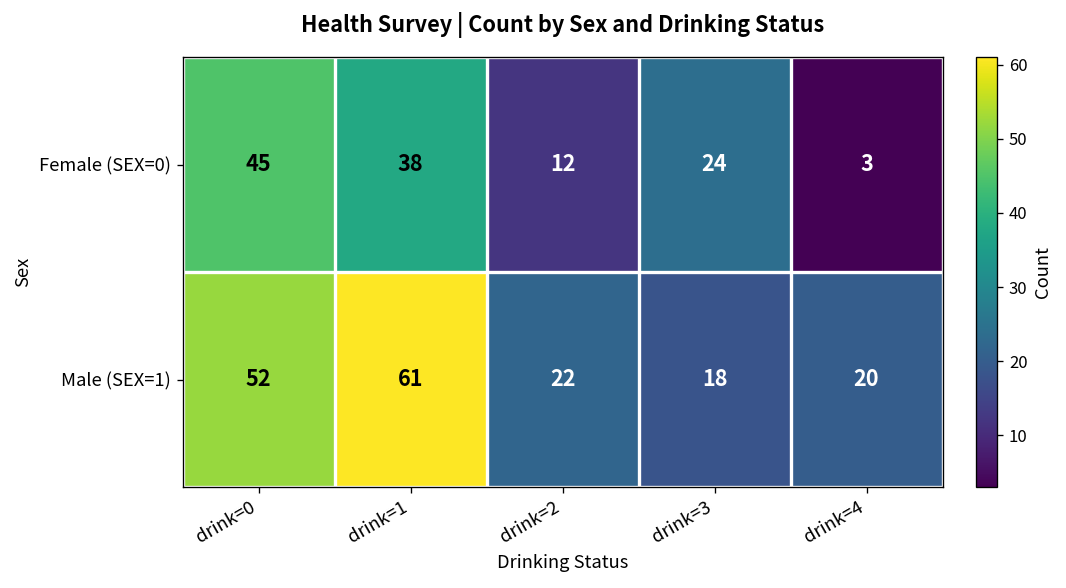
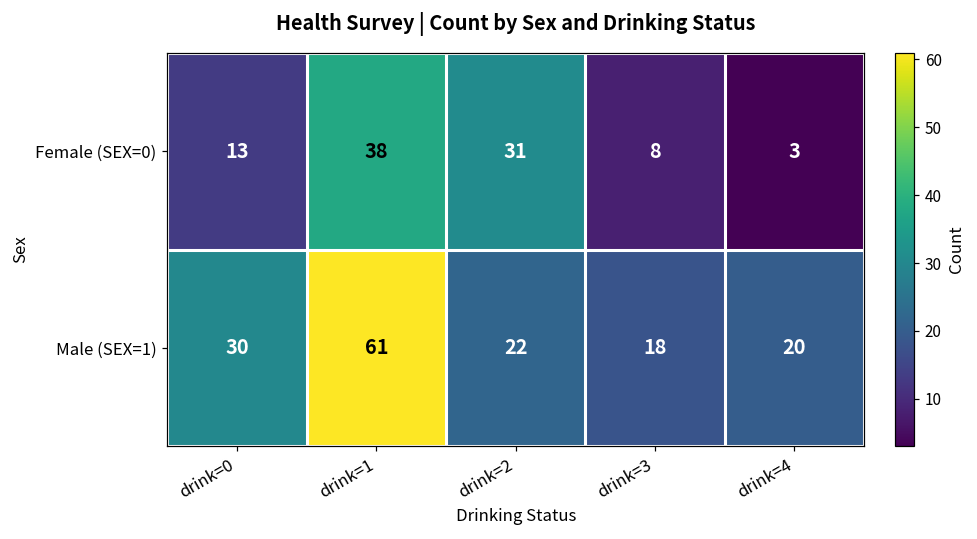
  {
    "Female (SEX=0)": {
-     "drink=0": 45,
+     "drink=0": 13,
      "drink=1": 38,
-     "drink=2": 12,
-     "drink=3": 24,
+     "drink=2": 31,
+     "drink=3": 8,
      "drink=4": 3
    },
    "Male (SEX=1)": {
-     "drink=0": 52,
+     "drink=0": 30,
      "drink=1": 61,
      "drink=2": 22,
      "drink=3": 18,
      "drink=4": 20
    }
  }
